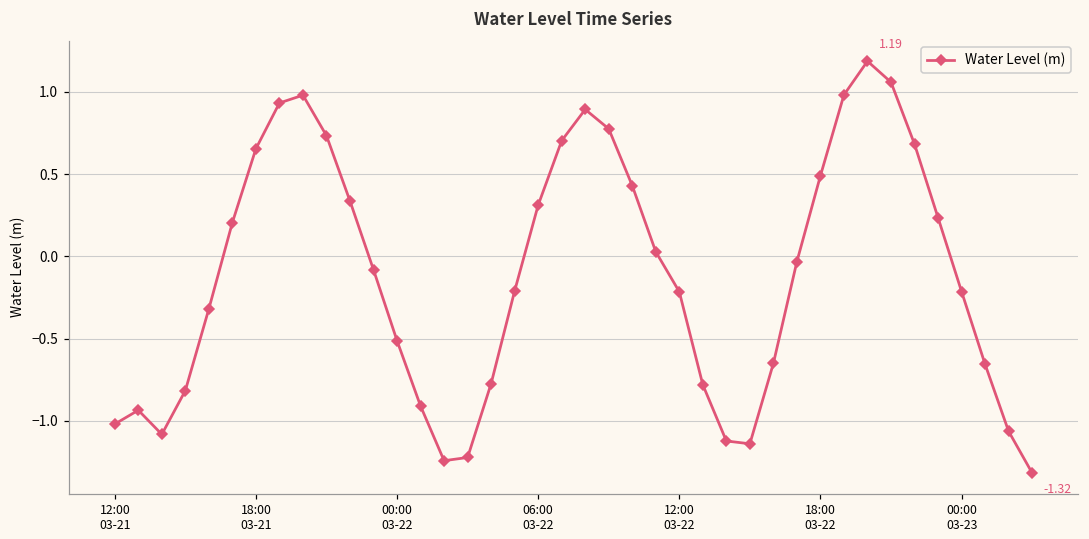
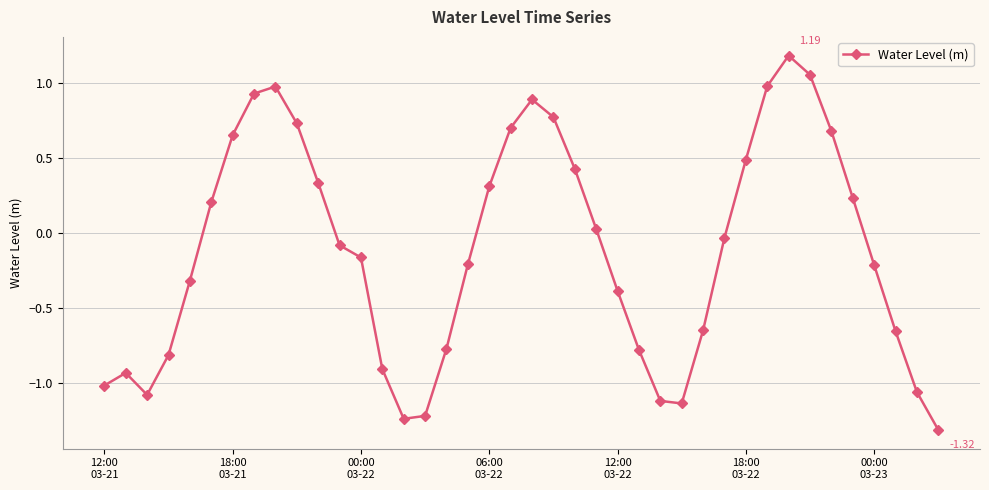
  {
    "12:00 03-21": -1.02,
    "18:00 03-21": 0.65,
-   "00:00 03-22": -0.51,
+   "00:00 03-22": -0.16,
    "06:00 03-22": 0.31,
-   "12:00 03-22": -0.22,
+   "12:00 03-22": -0.39,
    "18:00 03-22": 0.49,
    "00:00 03-23": -0.21
  }
